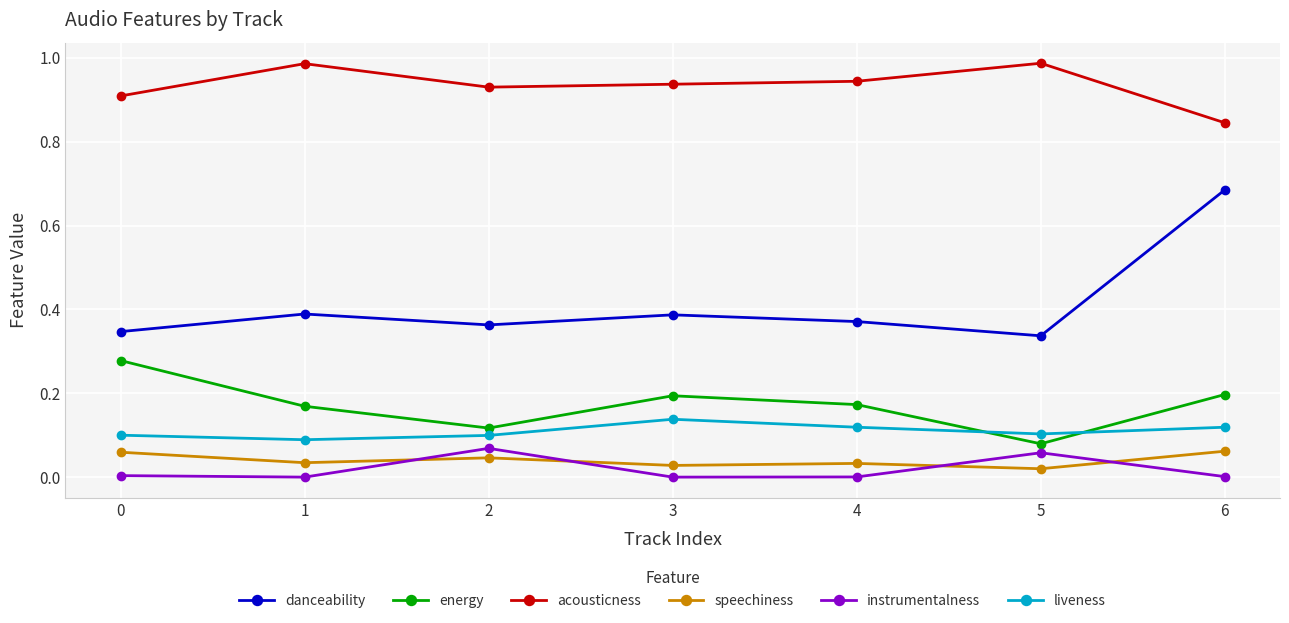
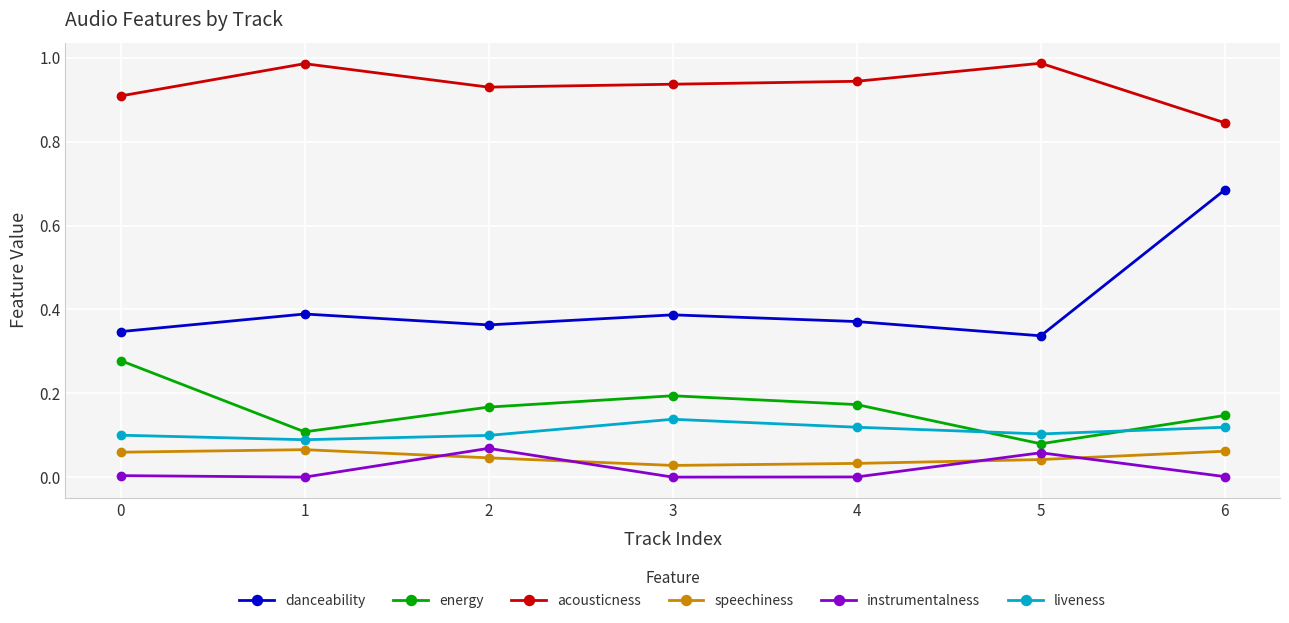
  {
    "danceability": {
      "0": 0.35,
      "1": 0.39,
      "2": 0.36,
      "3": 0.39,
      "4": 0.37,
      "5": 0.34,
      "6": 0.69
    },
    "energy": {
      "0": 0.28,
-     "1": 0.17,
-     "2": 0.12,
+     "1": 0.11,
+     "2": 0.17,
      "3": 0.19,
      "4": 0.17,
      "5": 0.08,
-     "6": 0.20
+     "6": 0.15
    },
    "acousticness": {
      "0": 0.91,
      "1": 0.99,
      "2": 0.93,
      "3": 0.94,
      "4": 0.94,
      "5": 0.99,
      "6": 0.85
    },
    "speechiness": {
      "0": 0.06,
-     "1": 0.03,
+     "1": 0.07,
      "2": 0.05,
      "3": 0.03,
      "4": 0.03,
-     "5": 0.02,
+     "5": 0.04,
      "6": 0.06
    },
    "instrumentalness": {
      "0": 0.00,
      "1": 0.00,
      "2": 0.07,
      "3": 0.00,
      "4": 0.00,
      "5": 0.06,
      "6": 0.00
    },
    "liveness": {
      "0": 0.10,
      "1": 0.09,
      "2": 0.10,
      "3": 0.14,
      "4": 0.12,
      "5": 0.10,
      "6": 0.12
    }
  }
